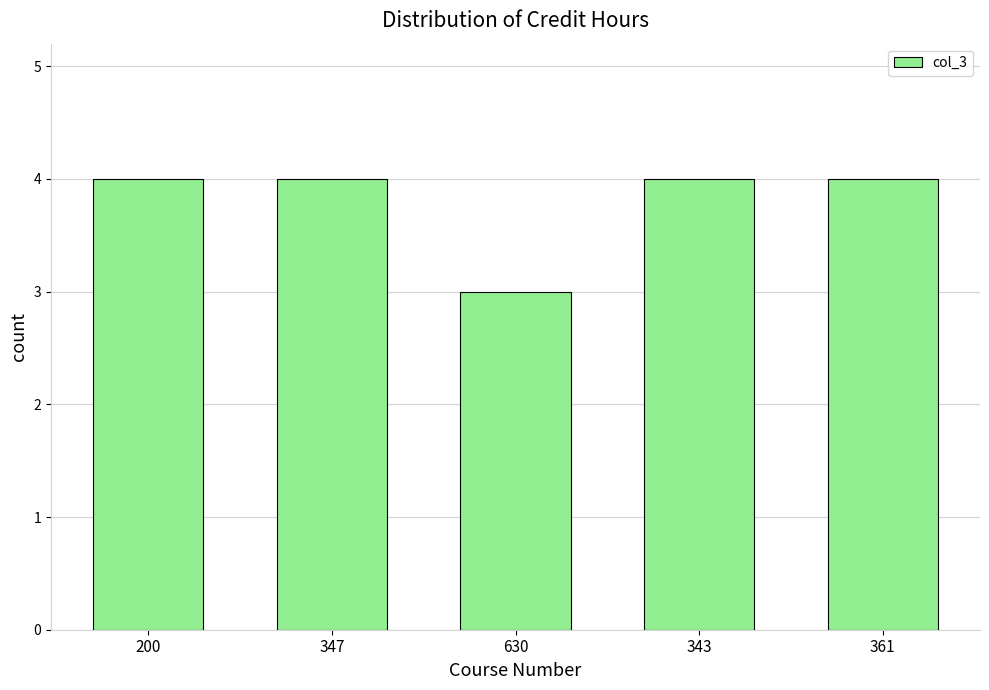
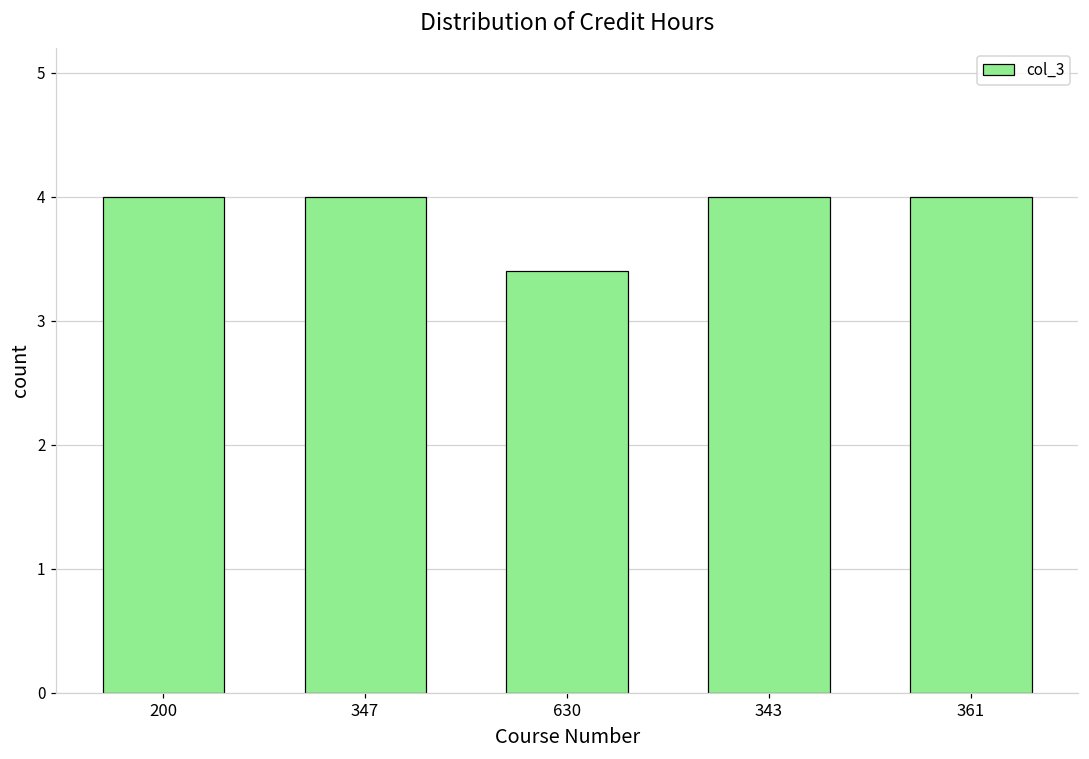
  {
    "200": 4.0,
    "347": 4.0,
-   "630": 3.0,
+   "630": 3.4,
    "343": 4.0,
    "361": 4.0
  }
